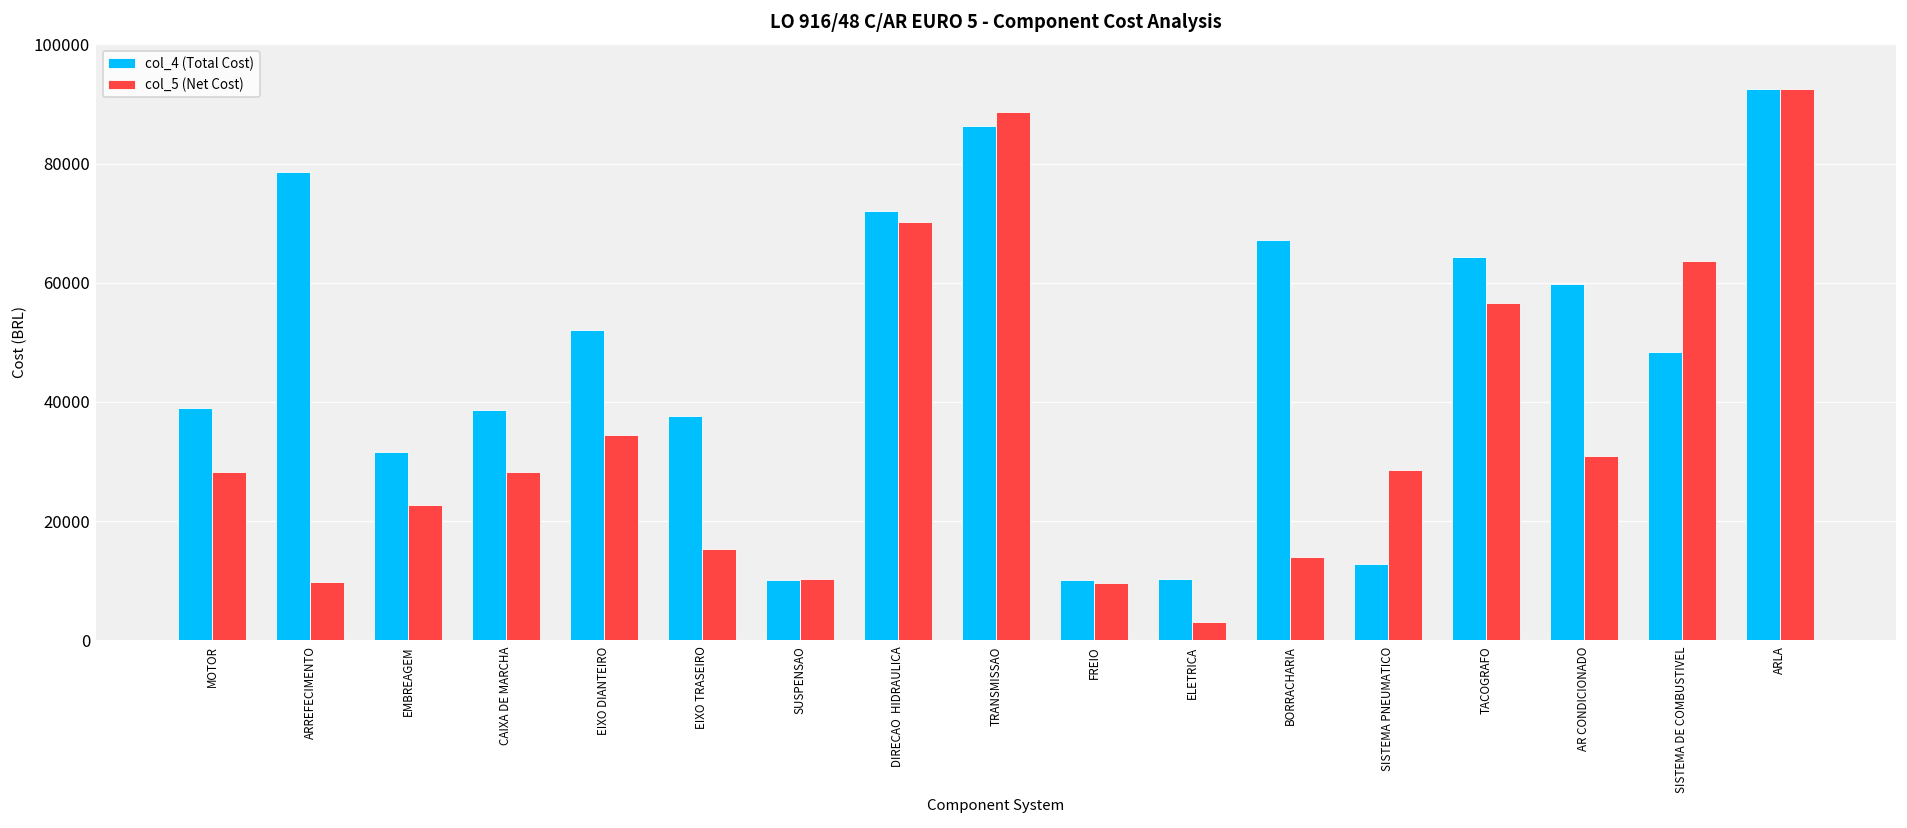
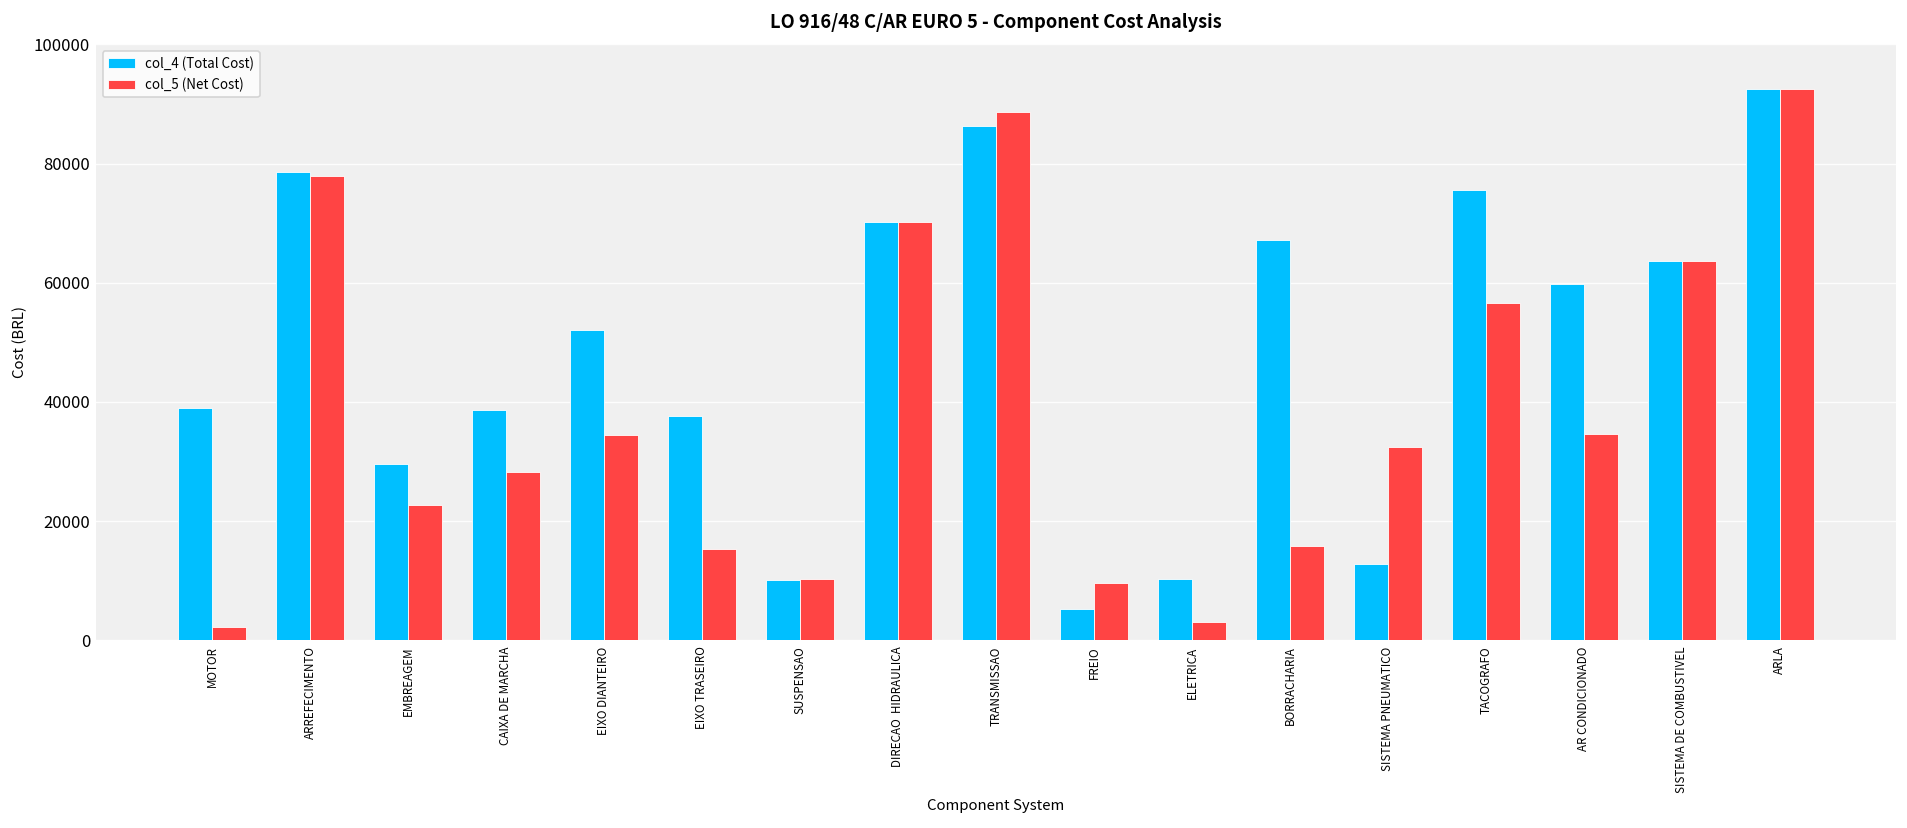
  {
    "col_4 (Total Cost)": {
      "MOTOR": 39000,
      "ARREFECIMENTO": 79000,
-     "EMBREAGEM": 32000,
+     "EMBREAGEM": 30000,
      "CAIXA DE MARCHA": 39000,
      "EIXO DIANTEIRO": 52000,
      "EIXO TRASEIRO": 38000,
      "SUSPENSAO": 10000,
-     "DIRECAO HIDRAULICA": 72000,
+     "DIRECAO HIDRAULICA": 70000,
      "TRANSMISSAO": 86000,
-     "FREIO": 10000,
+     "FREIO": 5000,
      "ELETRICA": 10000,
      "BORRACHARIA": 67000,
      "SISTEMA PNEUMATICO": 13000,
-     "TACOGRAFO": 64000,
+     "TACOGRAFO": 76000,
      "AR CONDICIONADO": 60000,
-     "SISTEMA DE COMBUSTIVEL": 48000,
+     "SISTEMA DE COMBUSTIVEL": 64000,
      "ARLA": 93000
    },
    "col_5 (Net Cost)": {
-     "MOTOR": 28000,
-     "ARREFECIMENTO": 10000,
+     "MOTOR": 2000,
+     "ARREFECIMENTO": 78000,
      "EMBREAGEM": 23000,
      "CAIXA DE MARCHA": 28000,
      "EIXO DIANTEIRO": 34000,
      "EIXO TRASEIRO": 15000,
      "SUSPENSAO": 10000,
      "DIRECAO HIDRAULICA": 70000,
      "TRANSMISSAO": 89000,
      "FREIO": 10000,
      "ELETRICA": 3000,
-     "BORRACHARIA": 14000,
-     "SISTEMA PNEUMATICO": 29000,
+     "BORRACHARIA": 16000,
+     "SISTEMA PNEUMATICO": 33000,
      "TACOGRAFO": 57000,
-     "AR CONDICIONADO": 31000,
+     "AR CONDICIONADO": 35000,
      "SISTEMA DE COMBUSTIVEL": 64000,
      "ARLA": 93000
    }
  }
